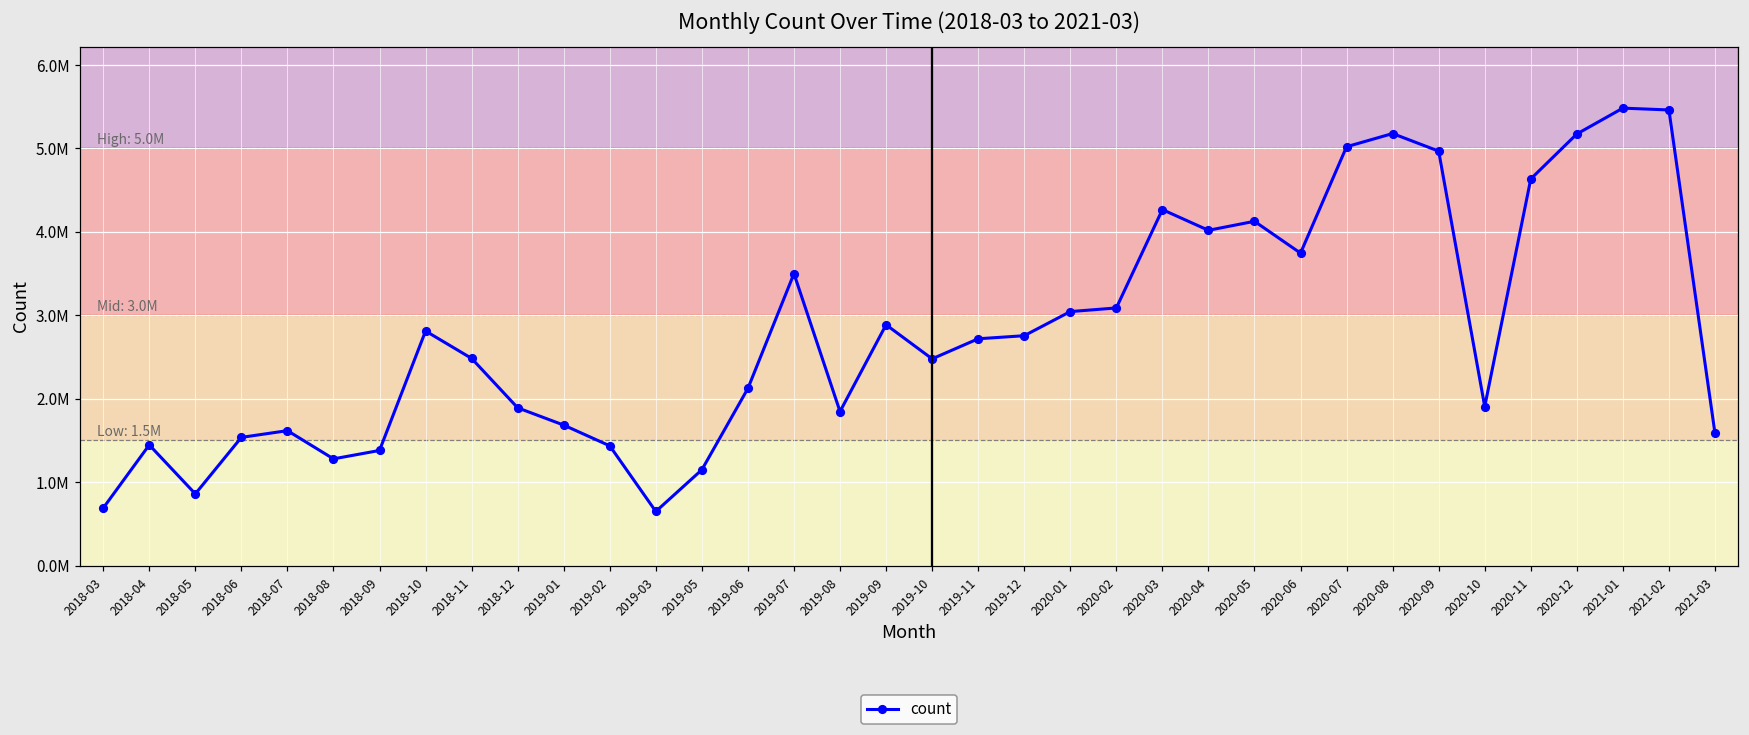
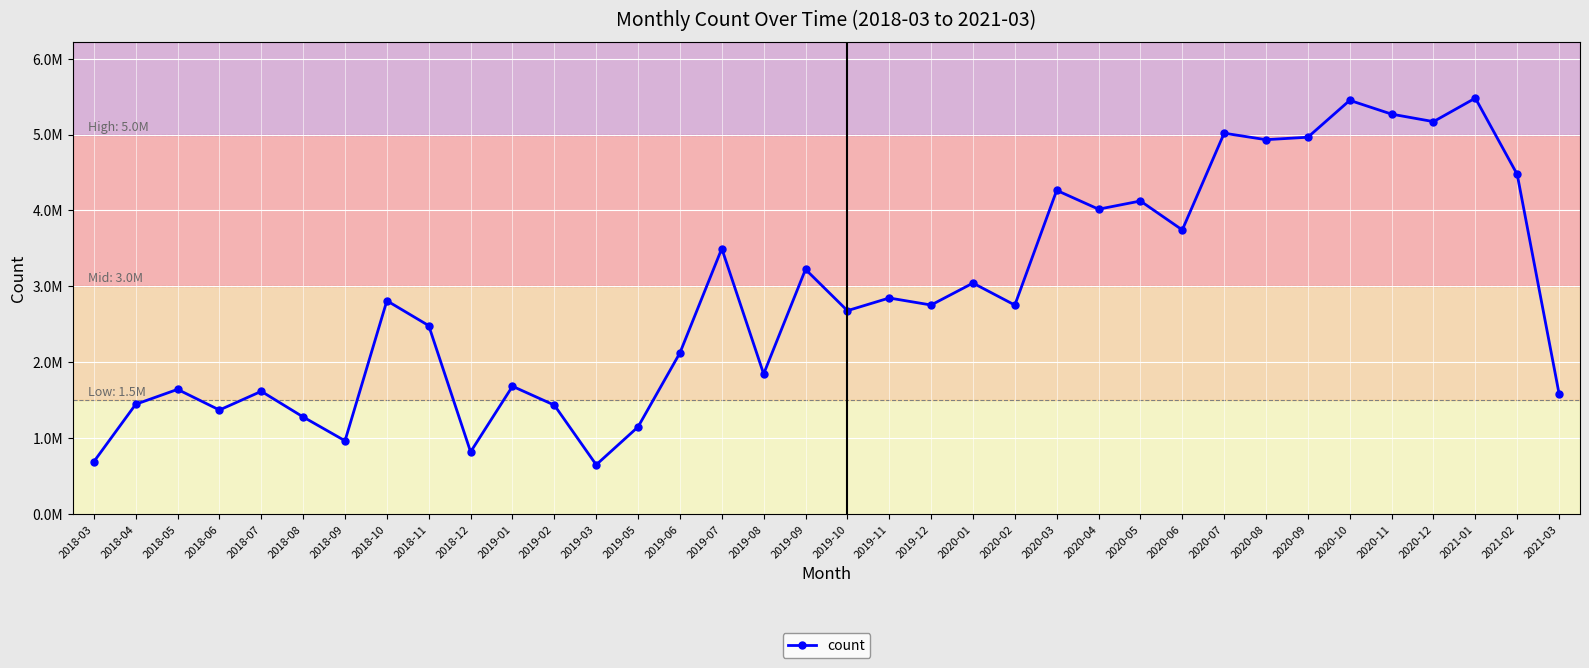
  {
    "2018-03": 700000,
-   "2018-05": 900000,
-   "2018-06": 1500000,
+   "2018-05": 1600000,
+   "2018-06": 1400000,
    "2018-07": 1600000,
    "2018-08": 1300000,
-   "2018-09": 1400000,
+   "2018-09": 1000000,
    "2018-10": 2800000,
    "2018-11": 2500000,
-   "2018-12": 1900000,
+   "2018-12": 800000,
    "2019-01": 1700000,
    "2019-02": 1400000,
    "2019-03": 600000,
    "2019-05": 1100000,
    "2019-06": 2100000,
    "2019-07": 3500000,
    "2019-08": 1800000,
-   "2019-09": 2900000,
-   "2019-10": 2500000,
-   "2019-11": 2700000,
+   "2019-09": 3200000,
+   "2019-10": 2700000,
+   "2019-11": 2800000,
    "2019-12": 2800000,
    "2020-01": 3000000,
-   "2020-02": 3100000,
+   "2020-02": 2800000,
    "2020-03": 4300000,
    "2020-04": 4000000,
    "2020-05": 4100000,
    "2020-06": 3700000,
    "2020-07": 5000000,
-   "2020-08": 5200000,
+   "2020-08": 4900000,
    "2020-09": 5000000,
-   "2020-10": 1900000,
-   "2020-11": 4600000,
+   "2020-10": 5500000,
+   "2020-11": 5300000,
    "2020-12": 5200000,
    "2021-01": 5500000,
-   "2021-02": 5500000,
+   "2021-02": 4500000,
    "2021-03": 1600000
  }
